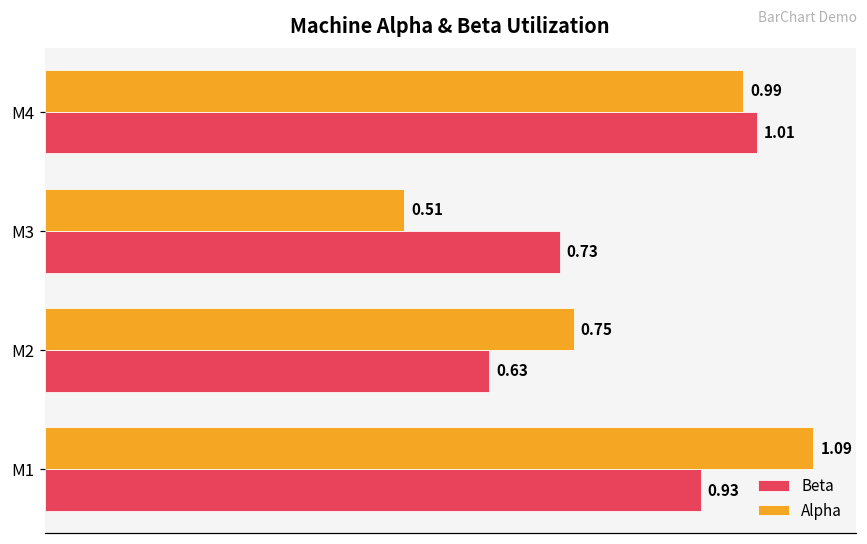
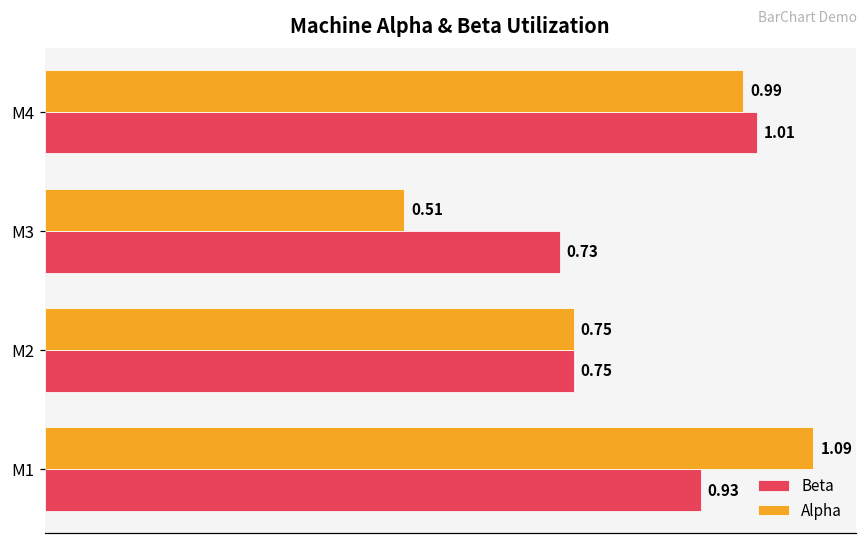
  {
    "Beta": {
      "M4": 1.01,
      "M3": 0.73,
-     "M2": 0.63,
+     "M2": 0.75,
      "M1": 0.93
    },
    "Alpha": {
      "M4": 0.99,
      "M3": 0.51,
      "M2": 0.75,
      "M1": 1.09
    }
  }
